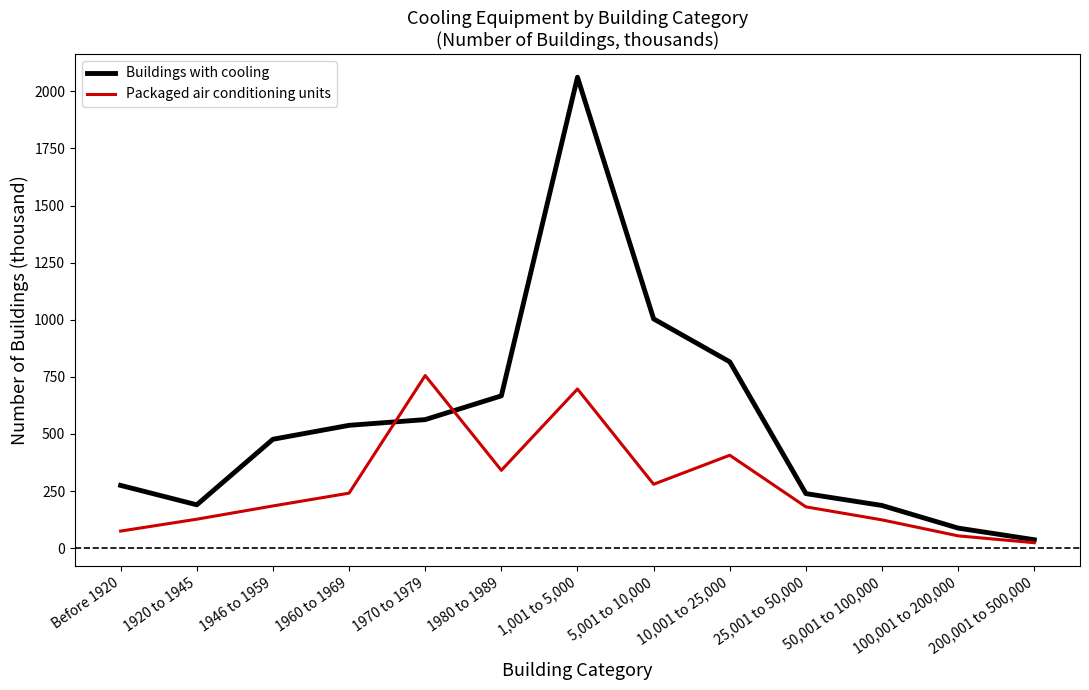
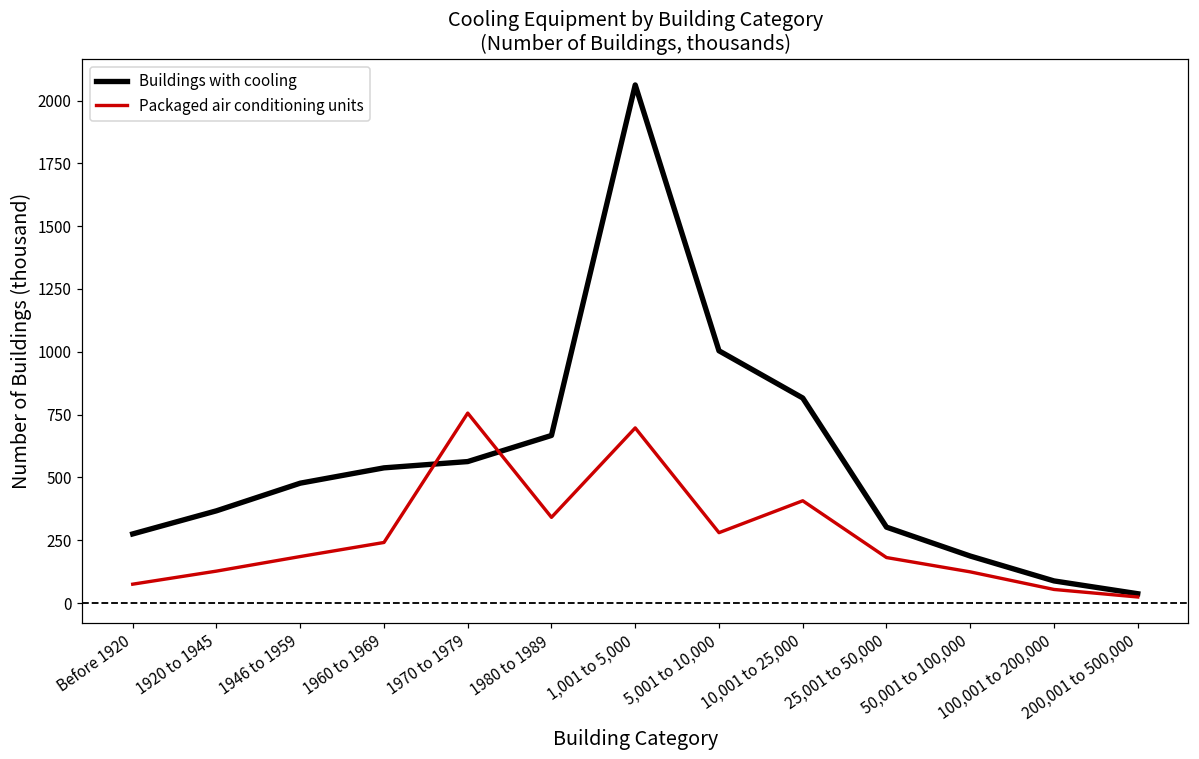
  {
    "Buildings with cooling": {
      "Before 1920": 280,
-     "1920 to 1945": 190,
+     "1920 to 1945": 370,
      "1946 to 1959": 480,
      "1960 to 1969": 540,
      "1970 to 1979": 560,
      "1980 to 1989": 670,
      "1,001 to 5,000": 2060,
      "5,001 to 10,000": 1000,
      "10,001 to 25,000": 820,
-     "25,001 to 50,000": 240,
+     "25,001 to 50,000": 300,
      "50,001 to 100,000": 190,
      "100,001 to 200,000": 90,
      "200,001 to 500,000": 40
    },
    "Packaged air conditioning units": {
      "Before 1920": 80,
      "1920 to 1945": 130,
      "1946 to 1959": 190,
      "1960 to 1969": 240,
      "1970 to 1979": 760,
      "1980 to 1989": 340,
      "1,001 to 5,000": 700,
      "5,001 to 10,000": 280,
      "10,001 to 25,000": 410,
      "25,001 to 50,000": 180,
      "50,001 to 100,000": 120,
      "100,001 to 200,000": 50,
      "200,001 to 500,000": 20
    }
  }
